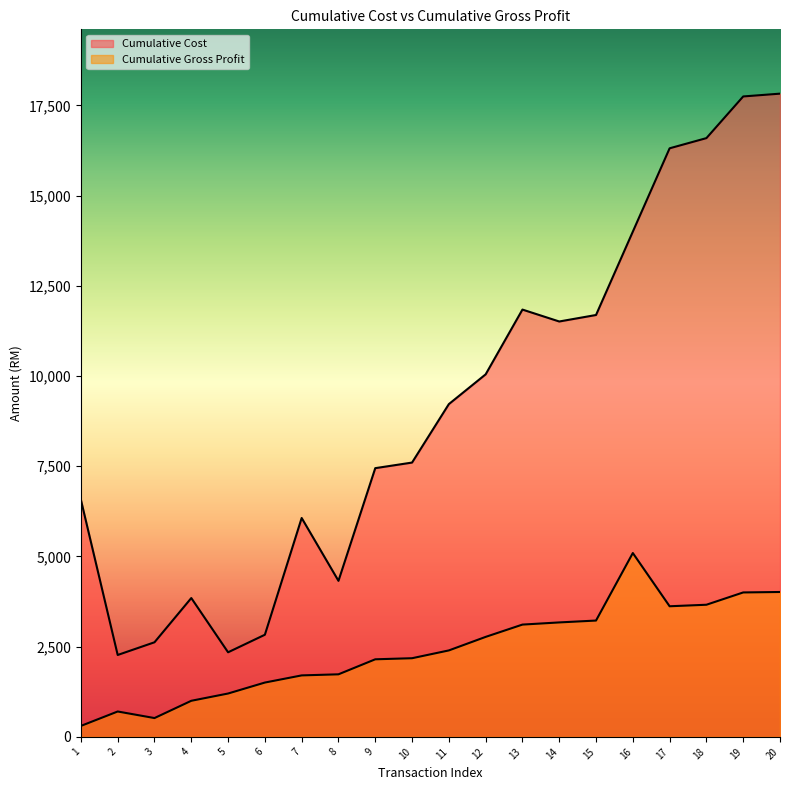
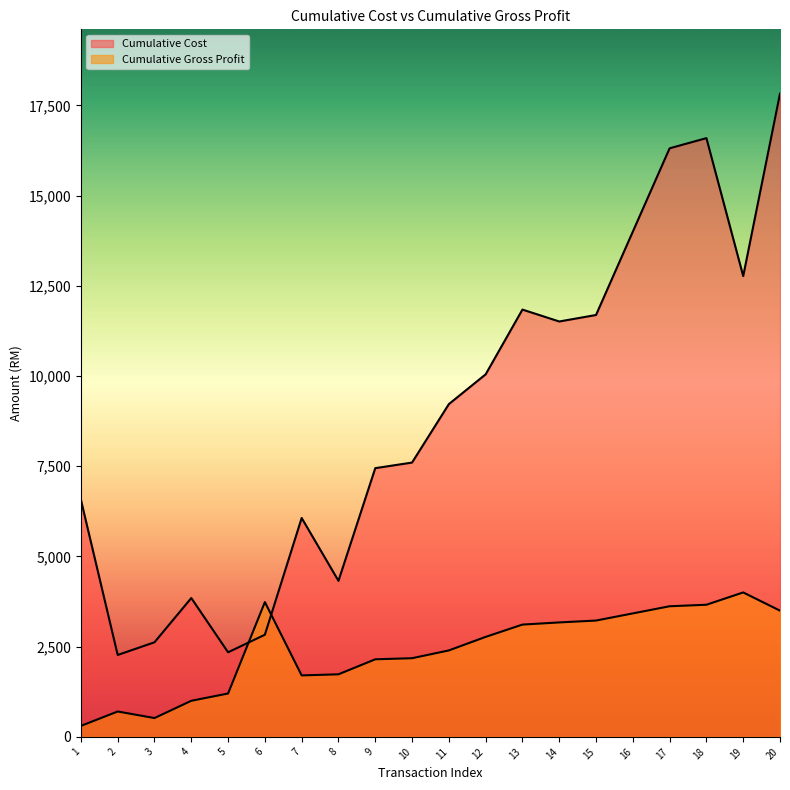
  {
    "Cumulative Cost": {
      "1": "6,600",
      "2": "2,300",
      "3": "2,600",
      "4": "3,800",
      "5": "2,300",
      "6": "2,800",
      "7": "6,100",
      "8": "4,300",
      "9": "7,400",
      "10": "7,600",
      "11": "9,200",
      "12": "10,000",
      "13": "11,800",
      "14": "11,500",
      "15": "11,700",
      "16": "14,000",
      "17": "16,300",
      "18": "16,600",
-     "19": "17,700",
+     "19": "12,800",
      "20": "17,800"
    },
    "Cumulative Gross Profit": {
      "1": "300",
      "2": "700",
      "3": "500",
      "4": "1,000",
      "5": "1,200",
-     "6": "1,500",
+     "6": "3,700",
      "7": "1,700",
      "8": "1,700",
      "9": "2,100",
      "10": "2,200",
      "11": "2,400",
      "12": "2,800",
      "13": "3,100",
      "14": "3,200",
      "15": "3,200",
-     "16": "5,100",
+     "16": "3,400",
      "17": "3,600",
      "18": "3,700",
      "19": "4,000",
-     "20": "4,000"
+     "20": "3,500"
    }
  }
